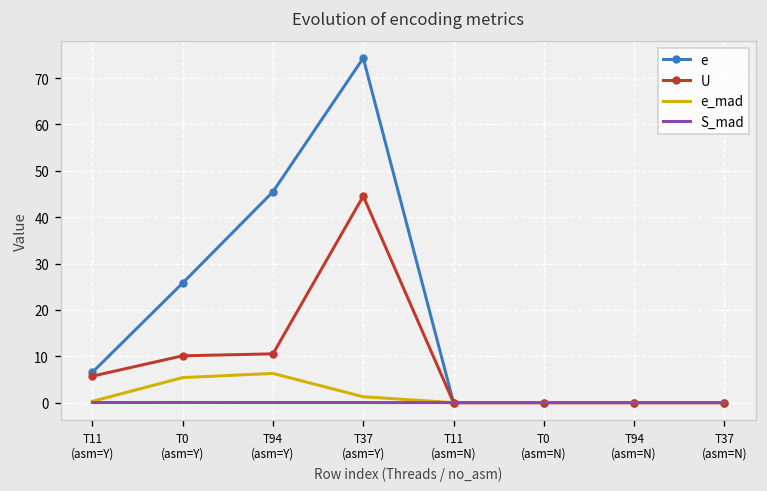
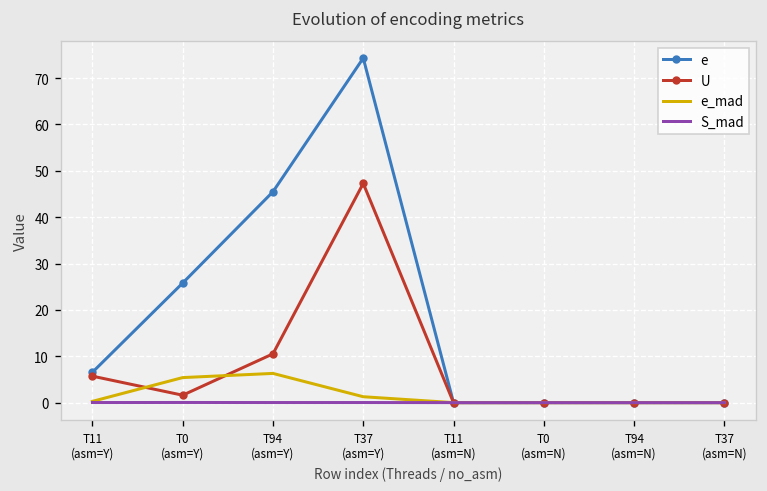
  {
    "e": {
      "T11 (asm=Y)": 7,
      "T0 (asm=Y)": 26,
      "T94 (asm=Y)": 45,
      "T37 (asm=Y)": 74
    },
    "U": {
      "T11 (asm=Y)": 6,
-     "T0 (asm=Y)": 10,
+     "T0 (asm=Y)": 2,
      "T94 (asm=Y)": 11,
-     "T37 (asm=Y)": 45
+     "T37 (asm=Y)": 47
    },
    "e_mad": {
      "T0 (asm=Y)": 5,
      "T94 (asm=Y)": 6,
      "T37 (asm=Y)": 1
    },
    "S_mad": {
      "T0 (asm=Y)": 0,
      "T94 (asm=Y)": 0,
      "T37 (asm=Y)": 0
    }
  }
